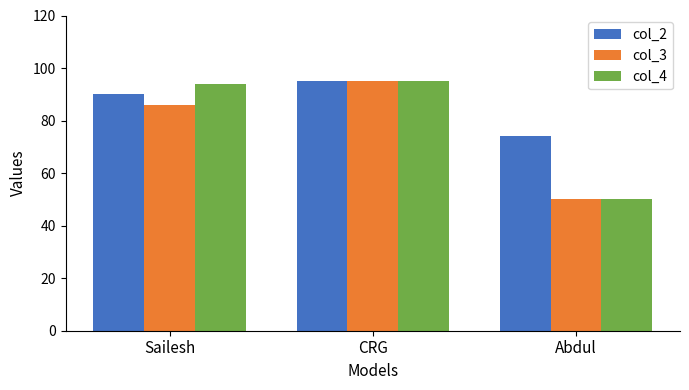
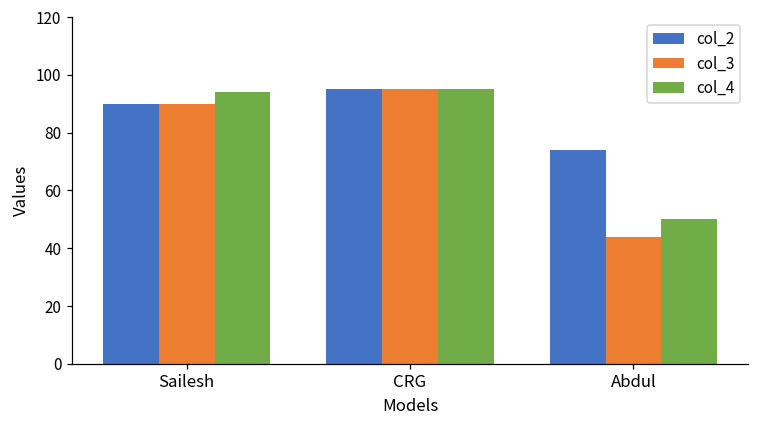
  {
    "col_2": {
      "Sailesh": 90,
      "CRG": 95,
      "Abdul": 74
    },
    "col_3": {
-     "Sailesh": 86,
+     "Sailesh": 90,
      "CRG": 95,
-     "Abdul": 50
+     "Abdul": 44
    },
    "col_4": {
      "Sailesh": 94,
      "CRG": 95,
      "Abdul": 50
    }
  }
